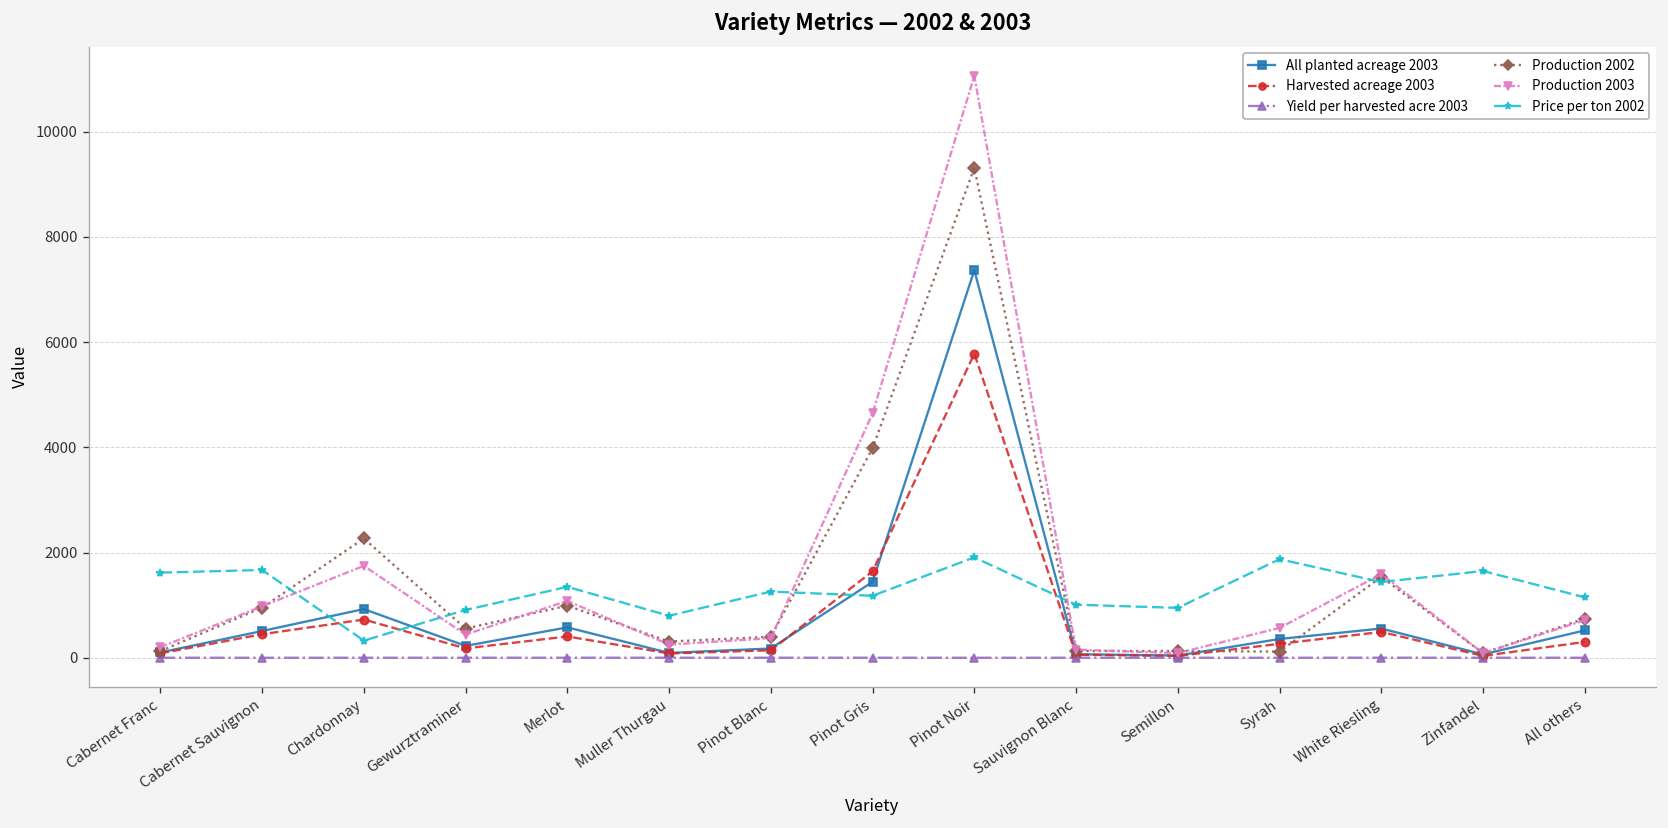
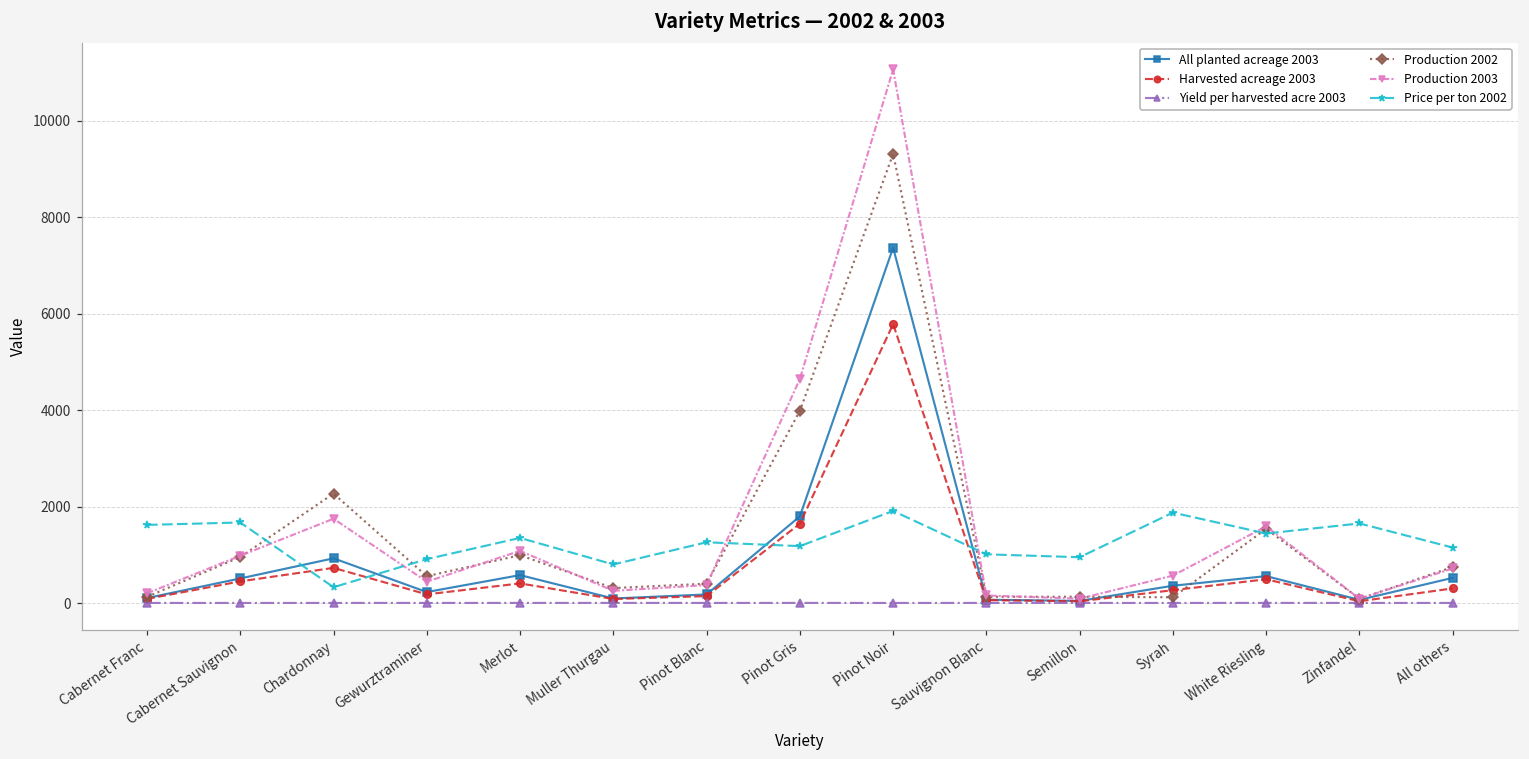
  {
    "All planted acreage 2003": {
      "Cabernet Sauvignon": 500,
      "Chardonnay": 900,
      "Merlot": 600,
-     "Pinot Gris": 1400,
+     "Pinot Gris": 1800,
      "Pinot Noir": 7400,
      "Syrah": 400,
      "White Riesling": 600,
      "All others": 500
    },
    "Harvested acreage 2003": {
      "Cabernet Sauvignon": 400,
      "Chardonnay": 700,
      "Merlot": 400,
      "Pinot Gris": 1600,
      "Pinot Noir": 5800,
      "Syrah": 300,
      "White Riesling": 500,
      "All others": 300
    },
    "Yield per harvested acre 2003": {
      "Cabernet Franc": 0,
      "Cabernet Sauvignon": 0,
      "Chardonnay": 0,
      "Gewurztraminer": 0,
      "Merlot": 0,
      "Muller Thurgau": 0,
      "Pinot Blanc": 0,
      "Pinot Gris": 0,
      "Pinot Noir": 0,
      "Syrah": 0,
      "White Riesling": 0,
      "All others": 0
    },
    "Production 2002": {
      "Chardonnay": 2300,
      "Gewurztraminer": 600,
      "Merlot": 1000,
      "Pinot Gris": 4000,
      "Pinot Noir": 9300,
      "Syrah": 100
    },
    "Production 2003": {
      "Cabernet Franc": 200,
      "Chardonnay": 1700,
      "Gewurztraminer": 400,
      "Merlot": 1100,
      "Pinot Gris": 4600,
      "Pinot Noir": 11100,
      "Syrah": 600
    },
    "Price per ton 2002": {
      "Cabernet Franc": 1600,
      "Cabernet Sauvignon": 1700,
      "Chardonnay": 300,
      "Gewurztraminer": 900,
      "Merlot": 1400,
      "Muller Thurgau": 800,
      "Pinot Blanc": 1300,
      "Pinot Gris": 1200,
      "Pinot Noir": 1900,
      "Sauvignon Blanc": 1000,
      "Semillon": 1000,
      "Syrah": 1900,
      "White Riesling": 1400,
      "Zinfandel": 1700,
      "All others": 1200
    }
  }
